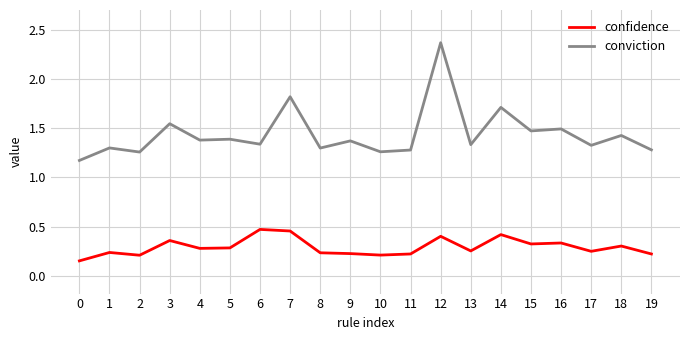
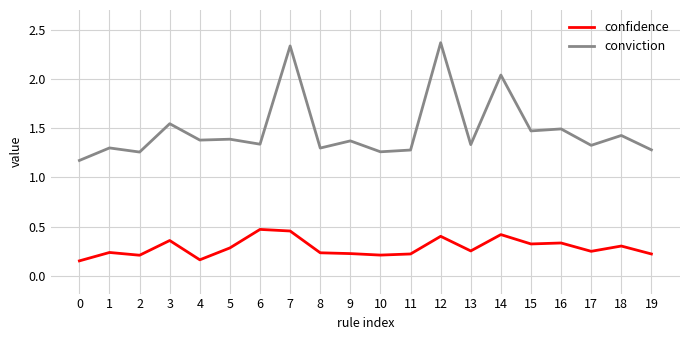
  {
    "confidence": {
      "0": 0.2,
      "1": 0.2,
      "2": 0.2,
      "3": 0.4,
-     "4": 0.3,
+     "4": 0.2,
      "5": 0.3,
      "6": 0.5,
      "7": 0.5,
      "8": 0.2,
      "9": 0.2,
      "10": 0.2,
      "11": 0.2,
      "12": 0.4,
      "13": 0.3,
      "14": 0.4,
      "15": 0.3,
      "16": 0.3,
      "17": 0.2,
      "18": 0.3,
      "19": 0.2
    },
    "conviction": {
      "0": 1.2,
      "1": 1.3,
      "2": 1.3,
      "3": 1.5,
      "4": 1.4,
      "5": 1.4,
      "6": 1.3,
-     "7": 1.8,
+     "7": 2.3,
      "8": 1.3,
      "9": 1.4,
      "10": 1.3,
      "11": 1.3,
      "12": 2.4,
      "13": 1.3,
-     "14": 1.7,
+     "14": 2.0,
      "15": 1.5,
      "16": 1.5,
      "17": 1.3,
      "18": 1.4,
      "19": 1.3
    }
  }
